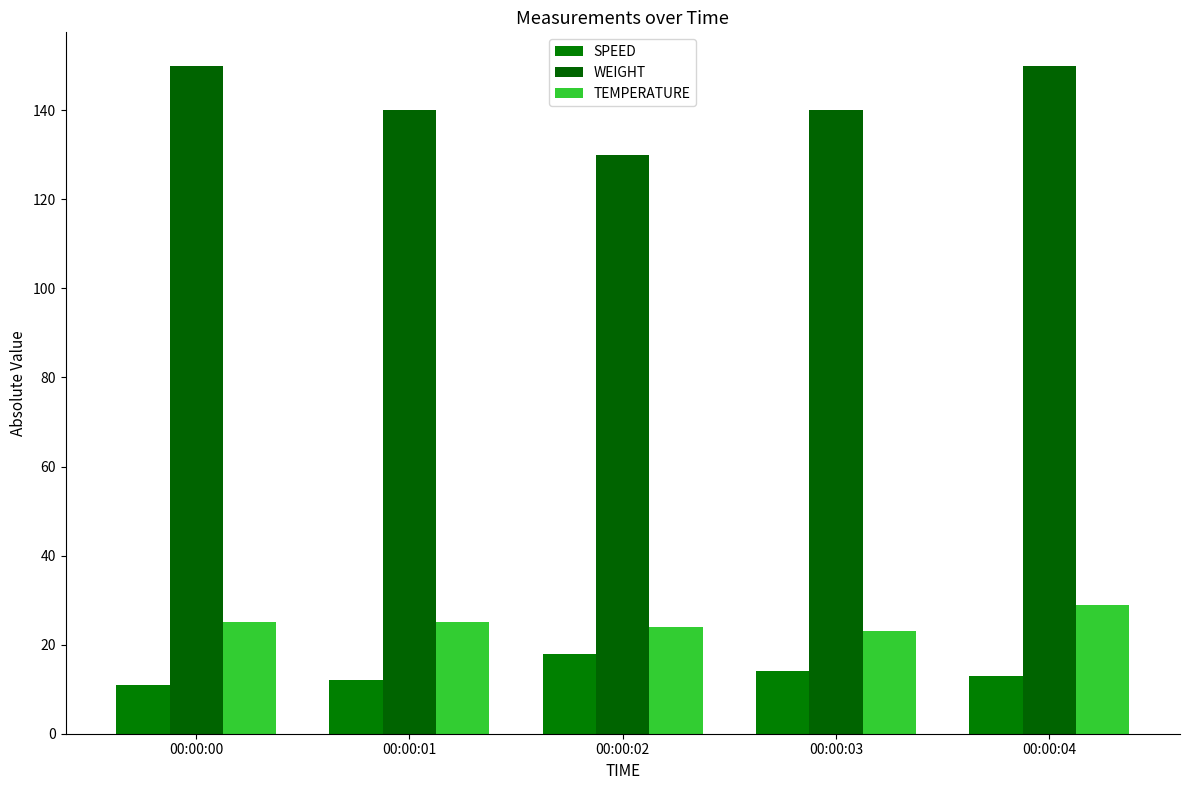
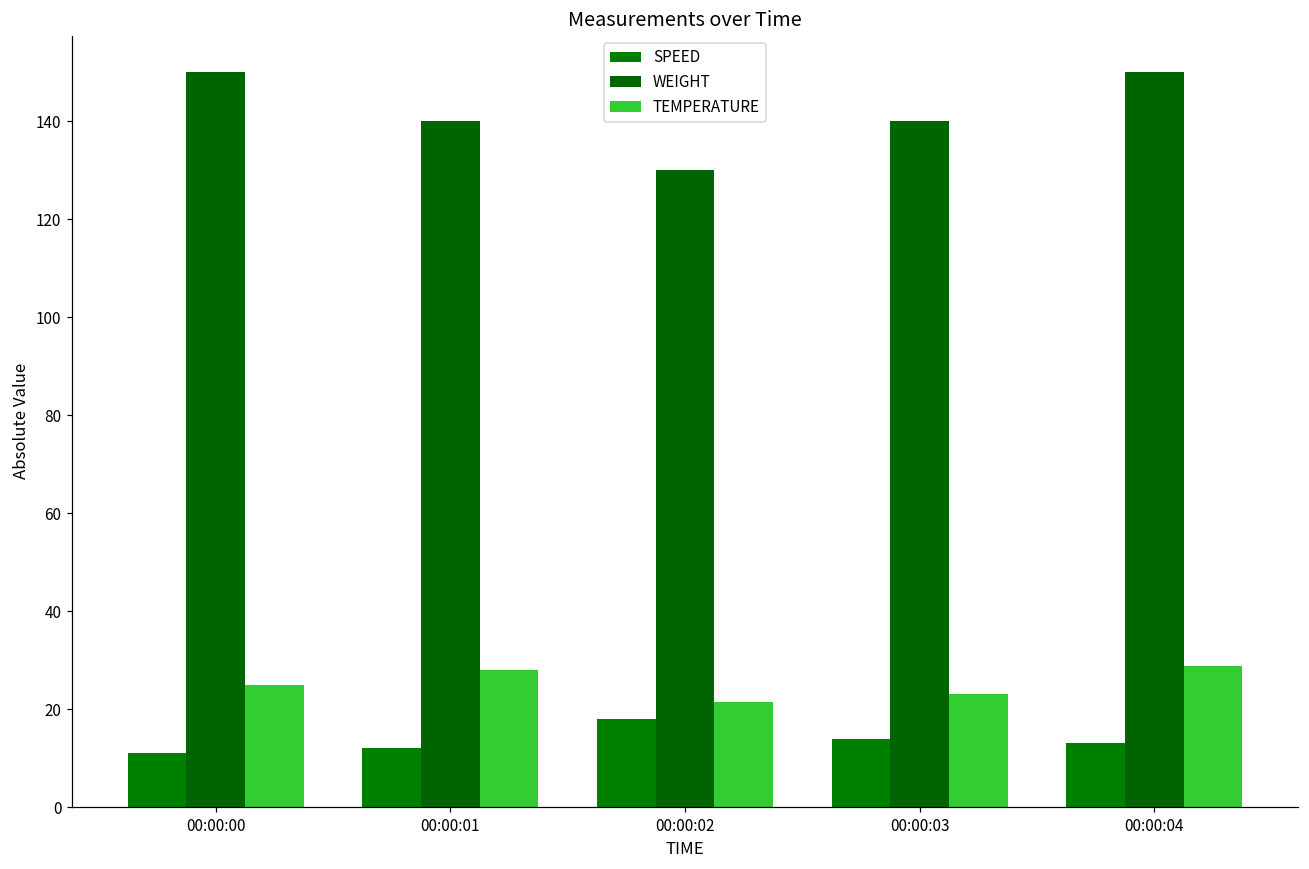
  {
    "TEMPERATURE": {
      "00:00:00": 25,
-     "00:00:01": 25,
-     "00:00:02": 24,
+     "00:00:01": 28,
+     "00:00:02": 22,
      "00:00:03": 23,
      "00:00:04": 29
    }
  }
